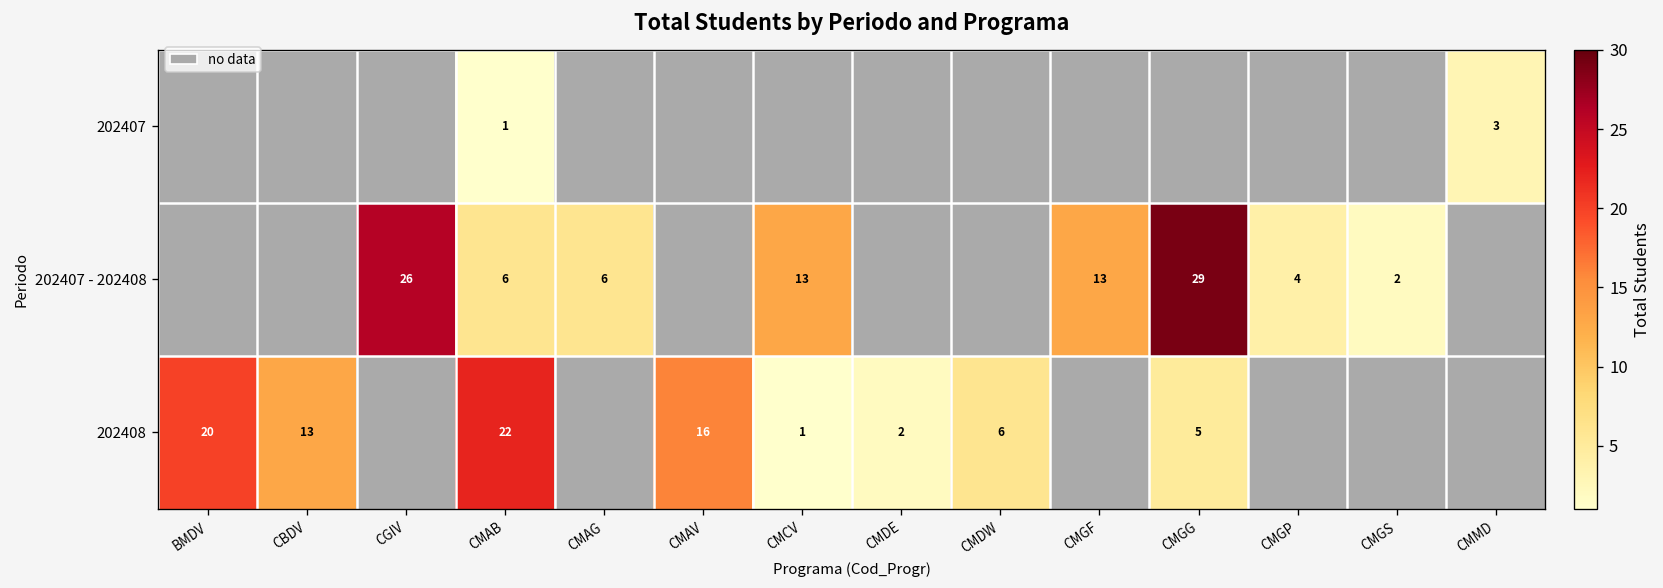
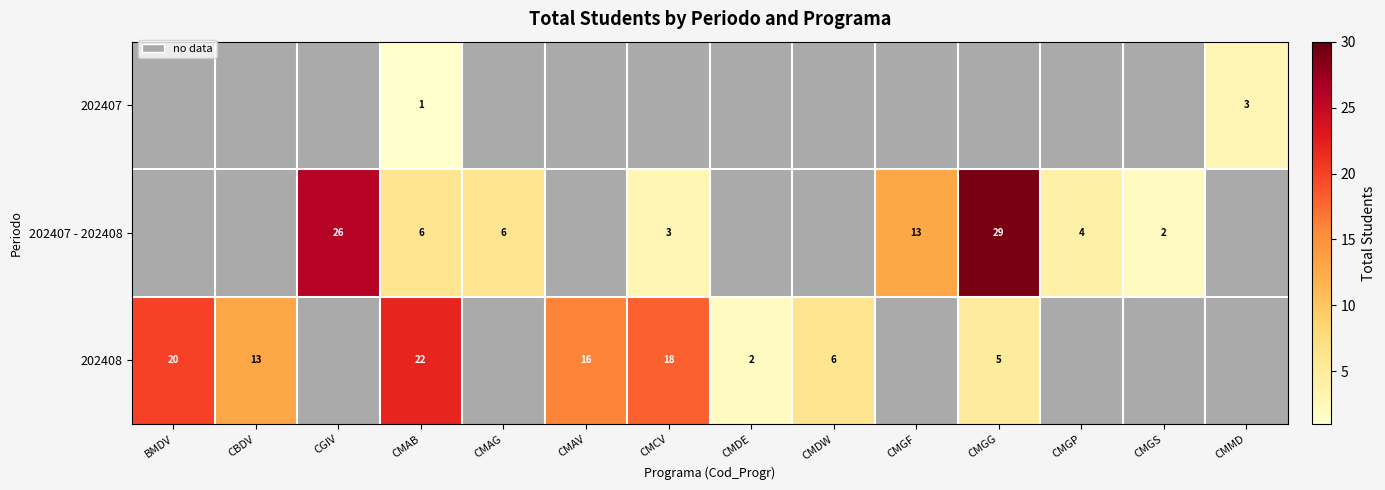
  {
    "202407": {
      "CMAB": 1,
      "CMMD": 3
    },
    "202407 - 202408": {
      "CGIV": 26,
      "CMAB": 6,
      "CMAG": 6,
-     "CMCV": 13,
+     "CMCV": 3,
      "CMGF": 13,
      "CMGG": 29,
      "CMGP": 4,
      "CMGS": 2
    },
    "202408": {
      "BMDV": 20,
      "CBDV": 13,
      "CMAB": 22,
      "CMAV": 16,
-     "CMCV": 1,
+     "CMCV": 18,
      "CMDE": 2,
      "CMDW": 6,
      "CMGG": 5
    }
  }
